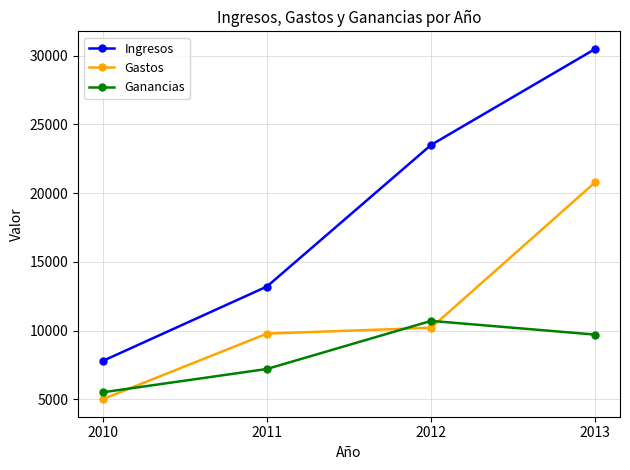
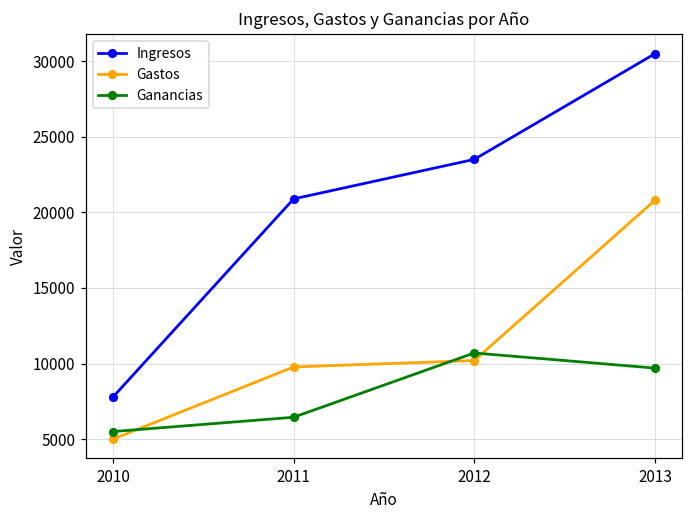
  {
    "Ingresos": {
      "2010": 7800,
-     "2011": 13200,
+     "2011": 20900,
      "2012": 23500,
      "2013": 30500
    },
    "Gastos": {
      "2010": 5000,
      "2011": 9800,
      "2012": 10200,
      "2013": 20800
    },
    "Ganancias": {
      "2010": 5500,
-     "2011": 7200,
+     "2011": 6400,
      "2012": 10700,
      "2013": 9700
    }
  }
